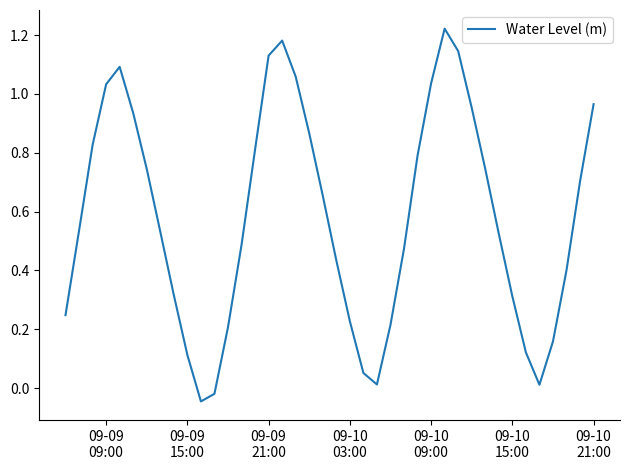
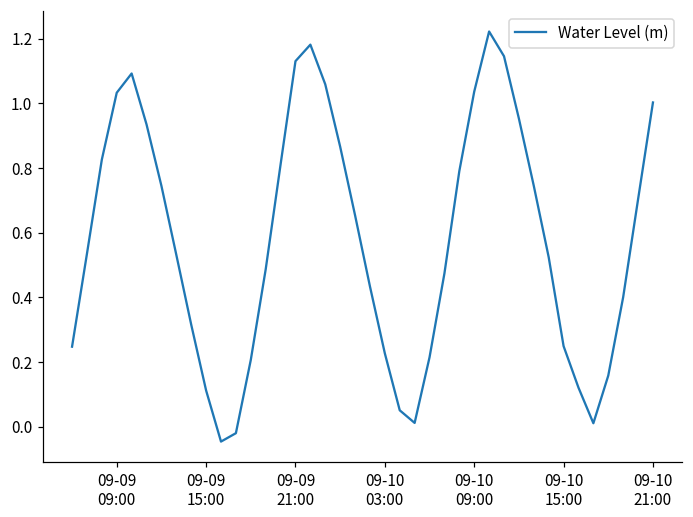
  {
    "09-09 09:00": 1.03,
    "09-09 15:00": 0.11,
    "09-09 21:00": 1.13,
    "09-10 03:00": 0.23,
    "09-10 09:00": 1.04,
-   "09-10 15:00": 0.31,
-   "09-10 21:00": 0.97
+   "09-10 15:00": 0.25,
+   "09-10 21:00": 1.00
  }
